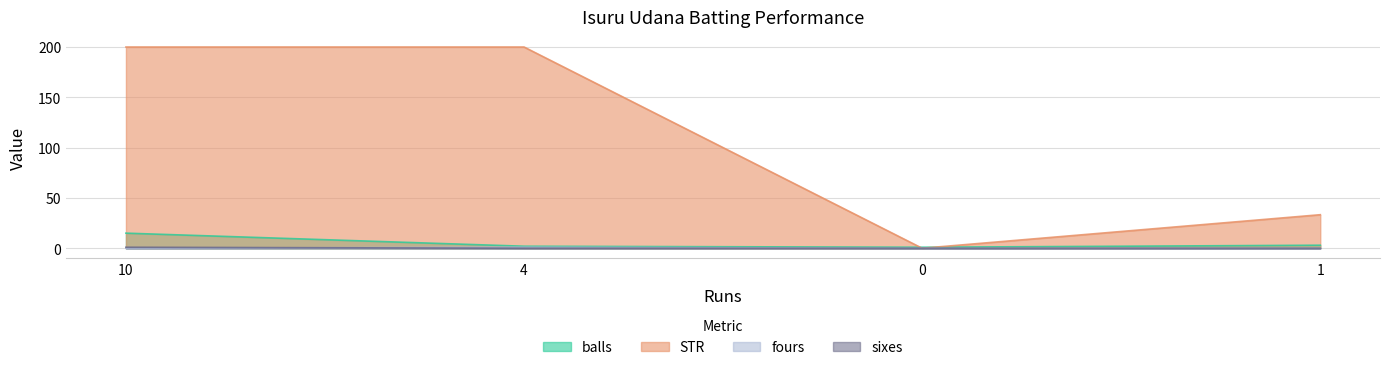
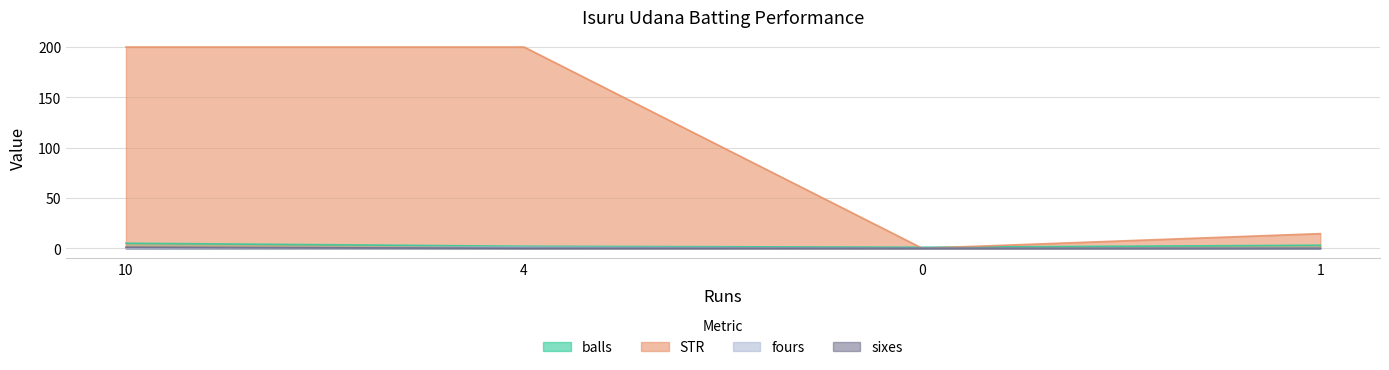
  {
    "balls": {
-     "10": 15,
+     "10": 5,
      "1": 3
    },
    "STR": {
      "10": 200,
      "4": 200,
-     "1": 33
+     "1": 15
    }
  }
